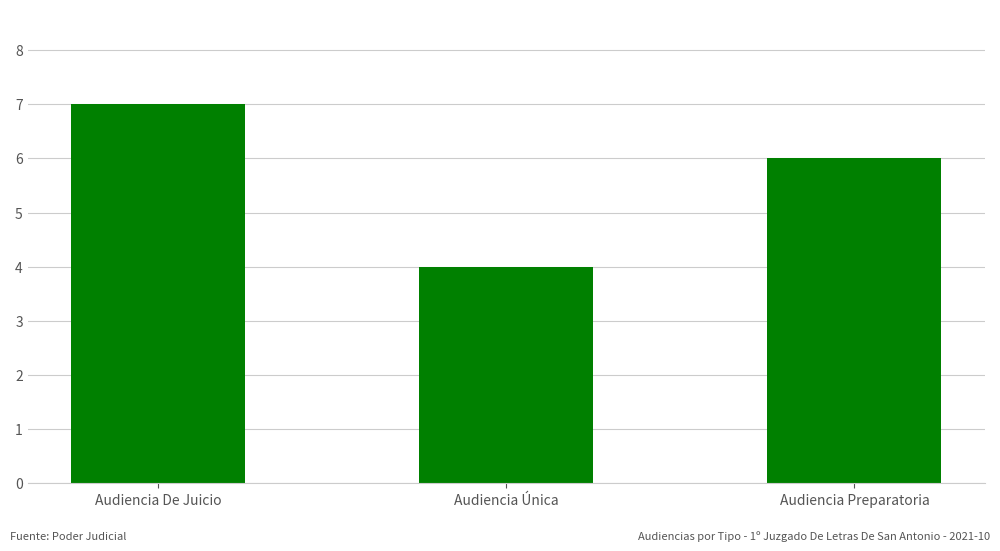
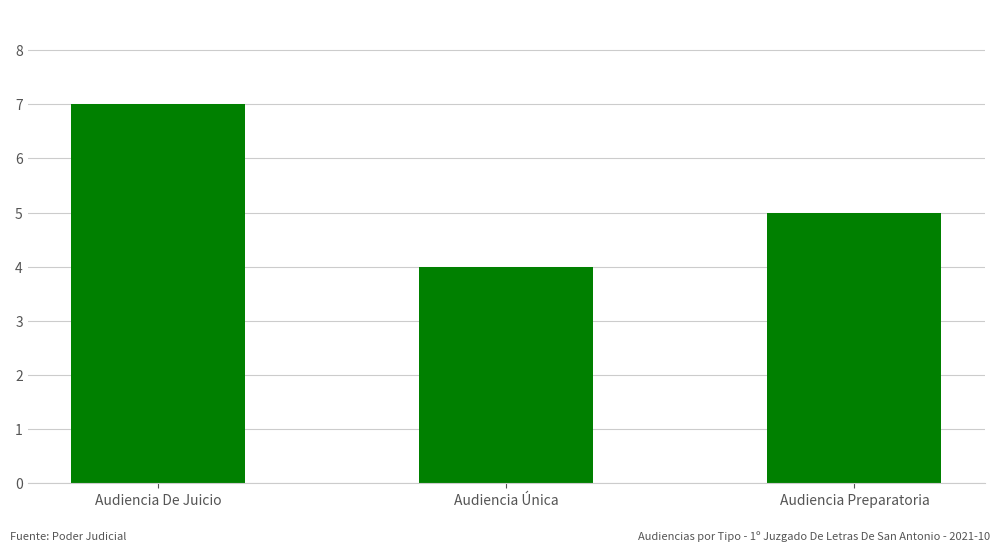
  {
    "Audiencia De Juicio": 7,
    "Audiencia Única": 4,
-   "Audiencia Preparatoria": 6
+   "Audiencia Preparatoria": 5
  }
